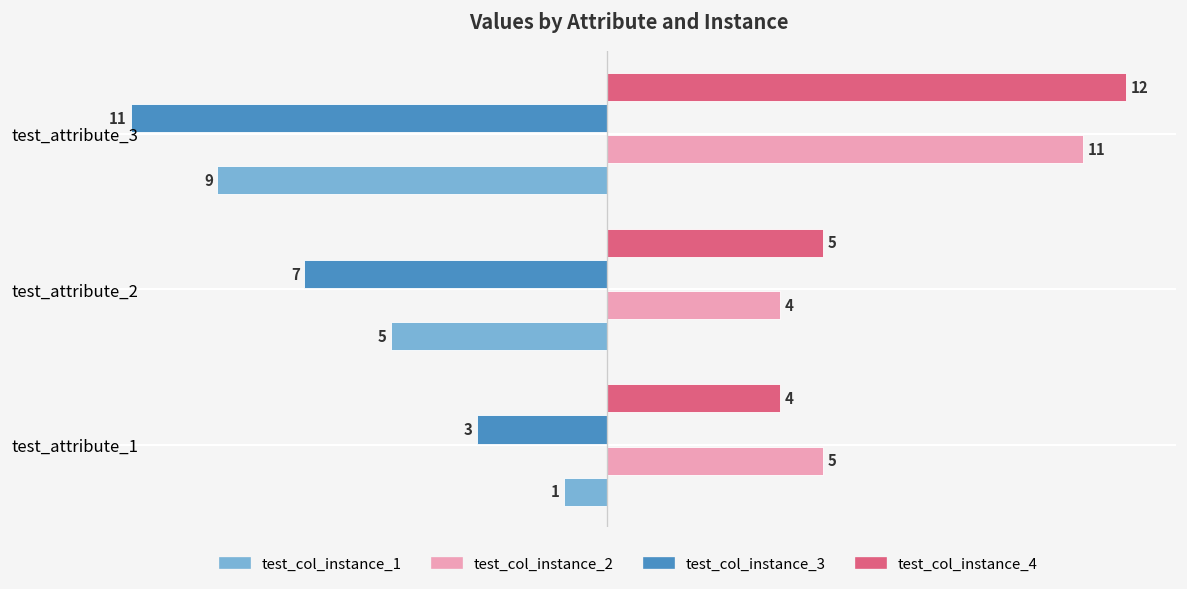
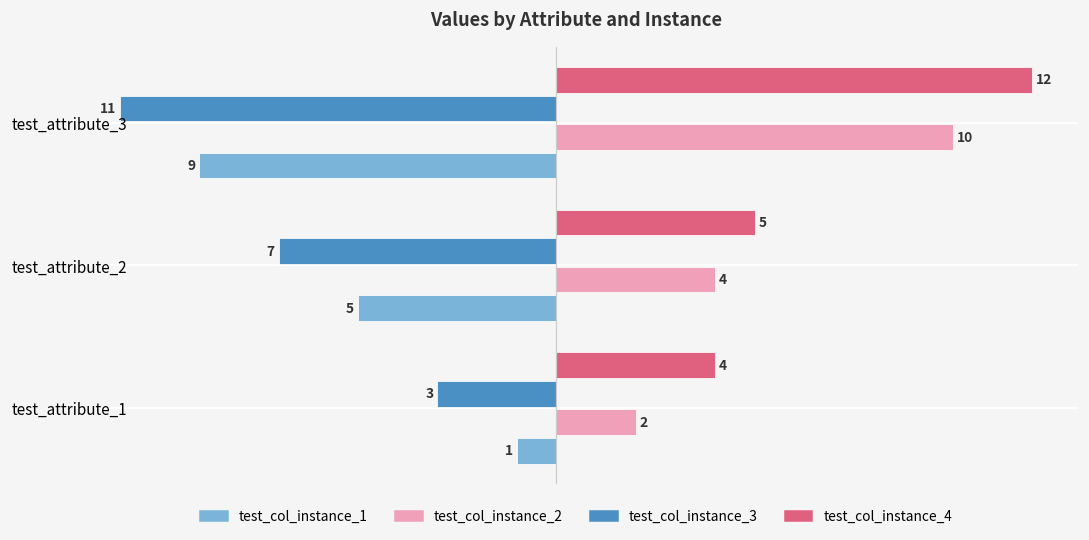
  {
    "test_col_instance_2": {
-     "test_attribute_3": 11,
+     "test_attribute_3": 10,
      "test_attribute_2": 4,
-     "test_attribute_1": 5
+     "test_attribute_1": 2
    },
    "test_col_instance_4": {
      "test_attribute_3": 12,
      "test_attribute_2": 5,
      "test_attribute_1": 4
    }
  }
